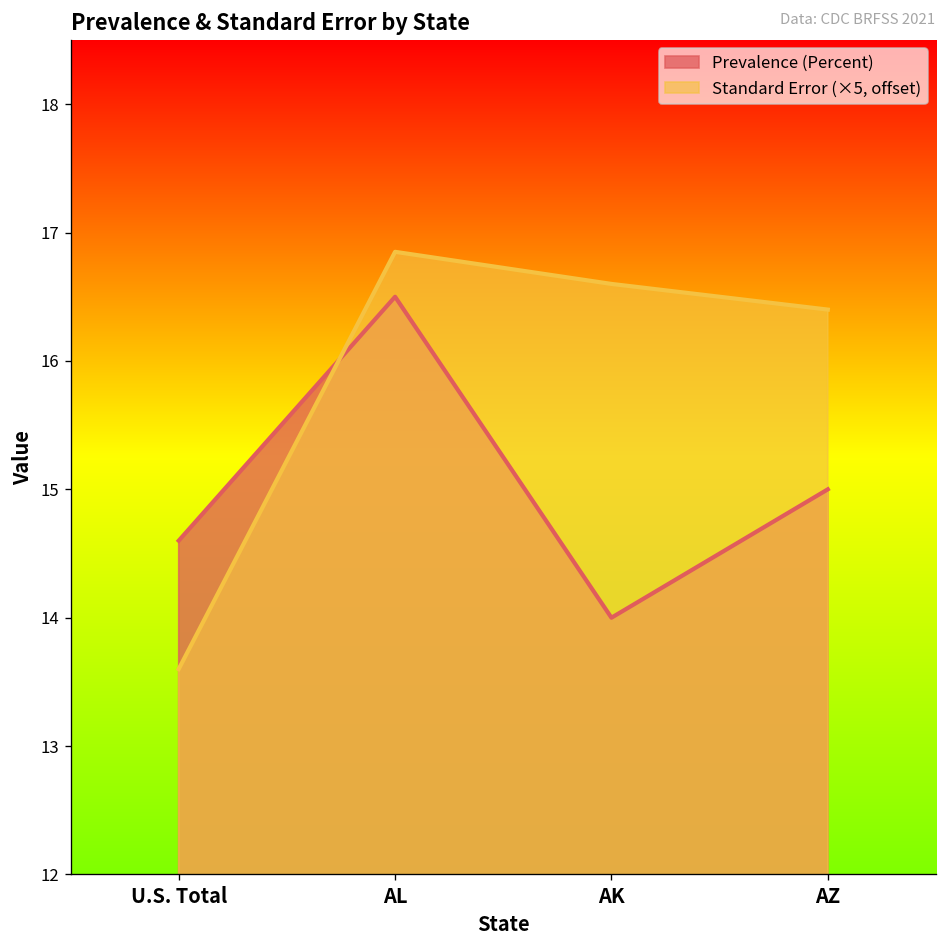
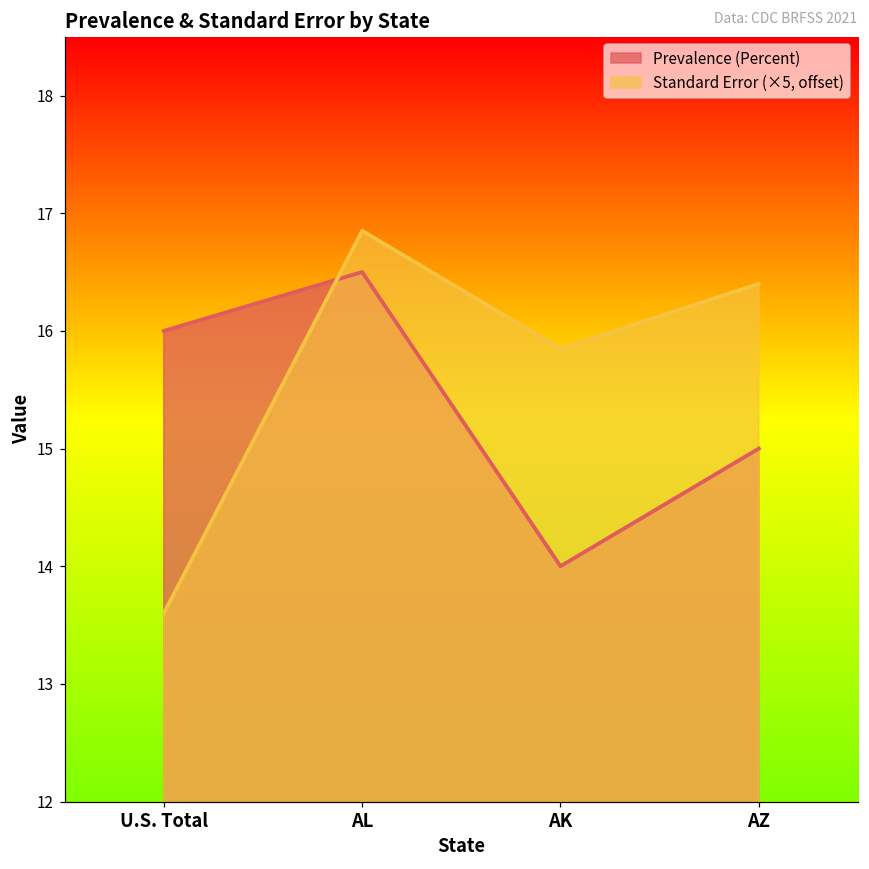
  {
    "Prevalence (Percent)": {
-     "U.S. Total": 14.6,
+     "U.S. Total": 16.0,
      "AL": 16.5,
      "AK": 14.0,
      "AZ": 15.0
    },
    "Standard Error (×5, offset)": {
      "U.S. Total": 13.60,
      "AL": 16.85,
-     "AK": 16.60,
+     "AK": 15.85,
      "AZ": 16.40
    }
  }
